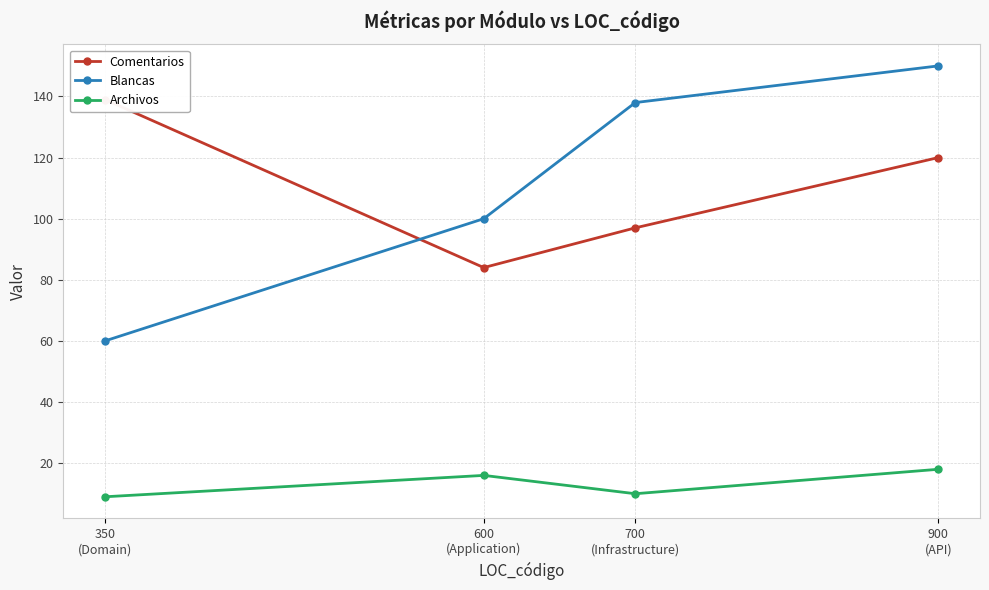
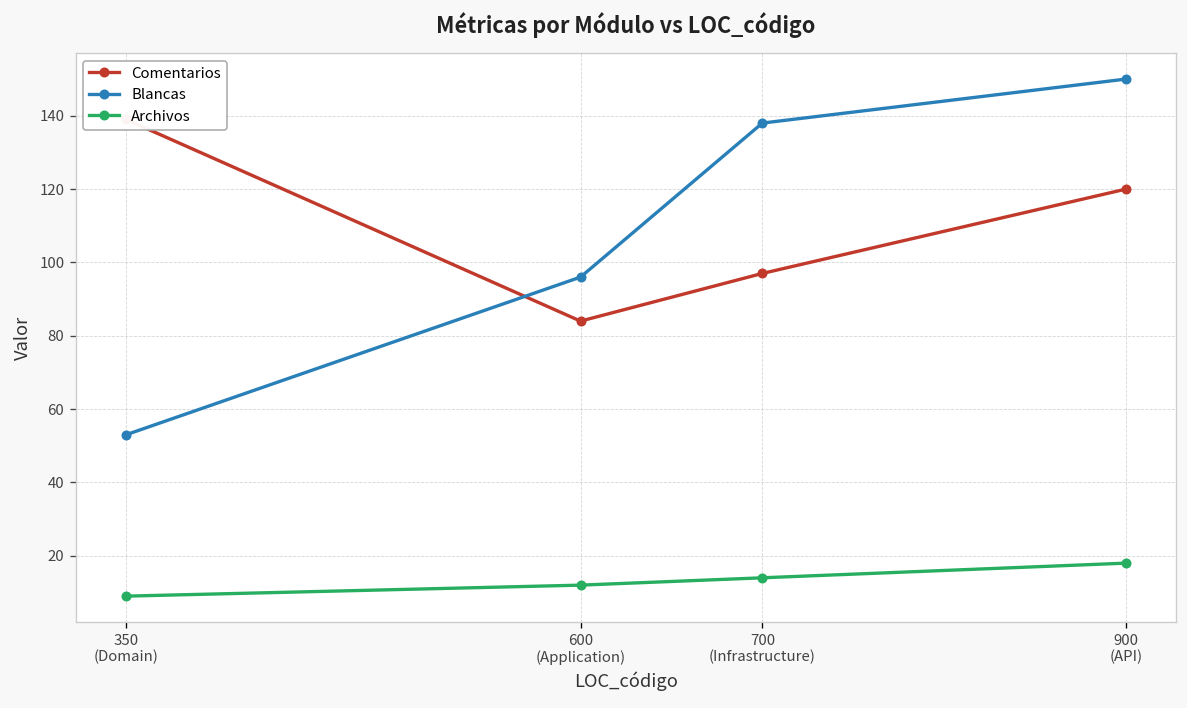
  {
    "Comentarios": {
      "600 (Application)": 84,
      "700 (Infrastructure)": 97,
      "900 (API)": 120
    },
    "Blancas": {
-     "350 (Domain)": 60,
-     "600 (Application)": 100,
+     "350 (Domain)": 53,
+     "600 (Application)": 96,
      "700 (Infrastructure)": 138,
      "900 (API)": 150
    },
    "Archivos": {
      "350 (Domain)": 9,
-     "600 (Application)": 16,
-     "700 (Infrastructure)": 10,
+     "600 (Application)": 12,
+     "700 (Infrastructure)": 14,
      "900 (API)": 18
    }
  }
